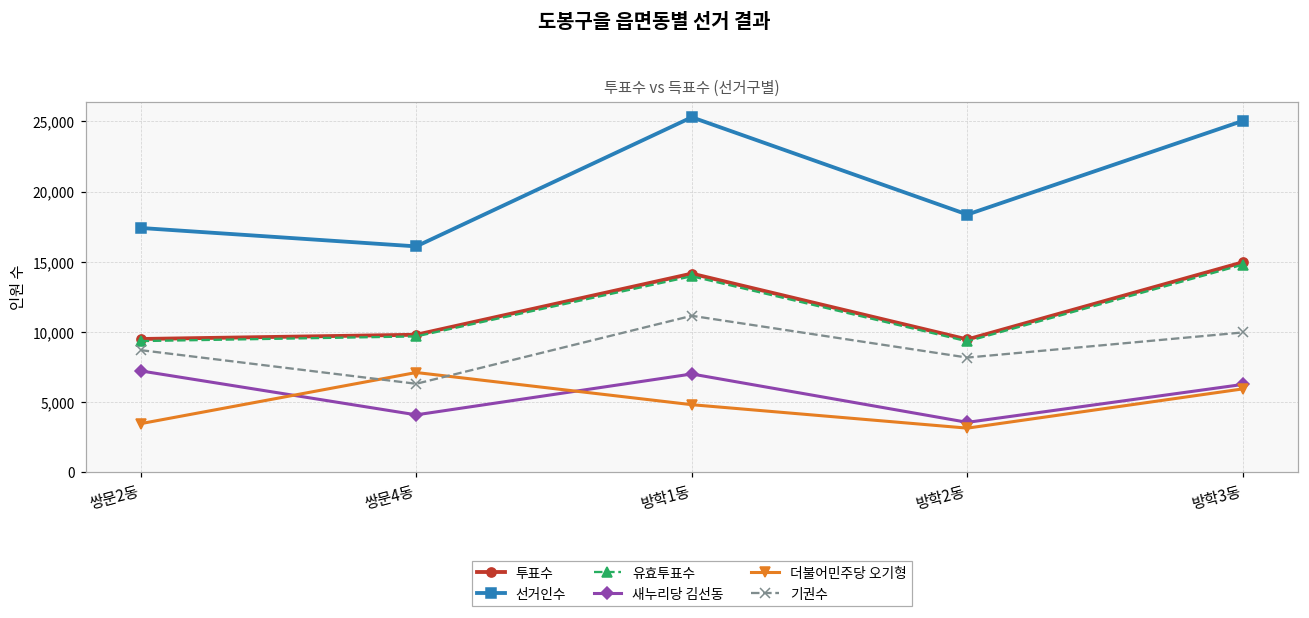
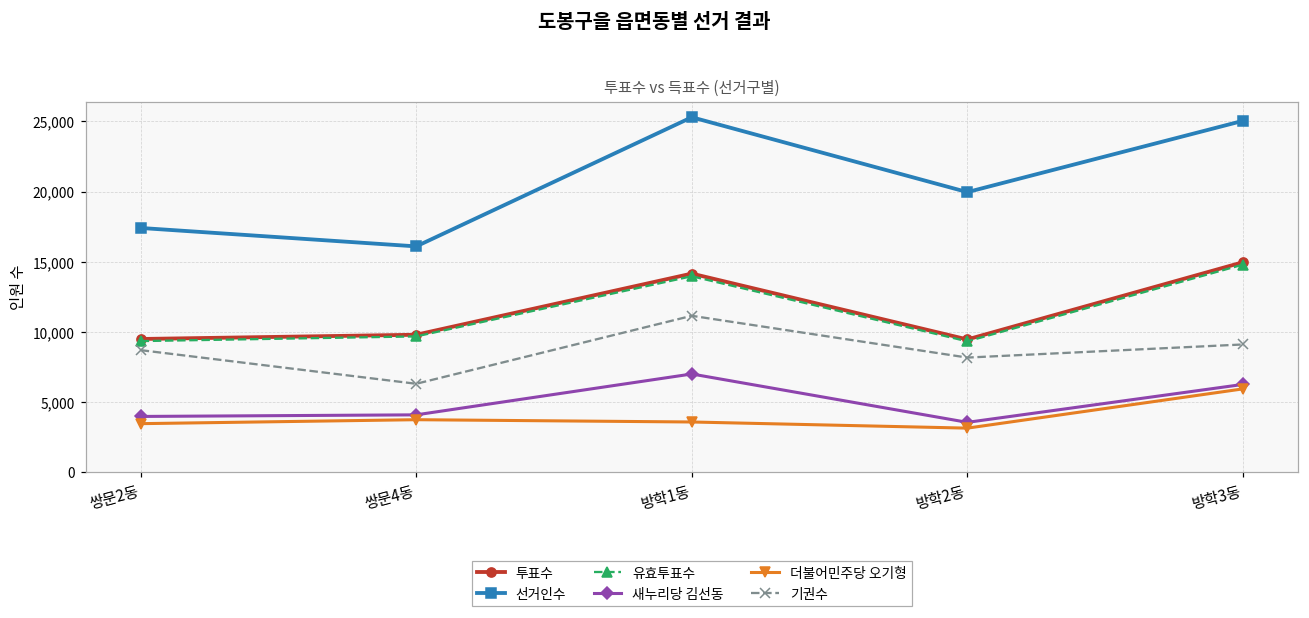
  {
    "선거인수": {
      "쌍문2동": "17,400",
      "쌍문4동": "16,100",
      "방학1동": "25,300",
-     "방학2동": "18,400",
+     "방학2동": "20,000",
      "방학3동": "25,000"
    },
    "새누리당 김선동": {
-     "쌍문2동": "7,200",
+     "쌍문2동": "4,000",
      "쌍문4동": "4,100",
      "방학1동": "7,000",
      "방학2동": "3,500",
      "방학3동": "6,300"
    },
    "더불어민주당 오기형": {
      "쌍문2동": "3,500",
-     "쌍문4동": "7,100",
-     "방학1동": "4,800",
+     "쌍문4동": "3,700",
+     "방학1동": "3,600",
      "방학2동": "3,100",
      "방학3동": "5,900"
    },
    "기권수": {
      "쌍문2동": "8,700",
      "쌍문4동": "6,300",
      "방학1동": "11,100",
      "방학2동": "8,200",
-     "방학3동": "10,000"
+     "방학3동": "9,100"
    }
  }
